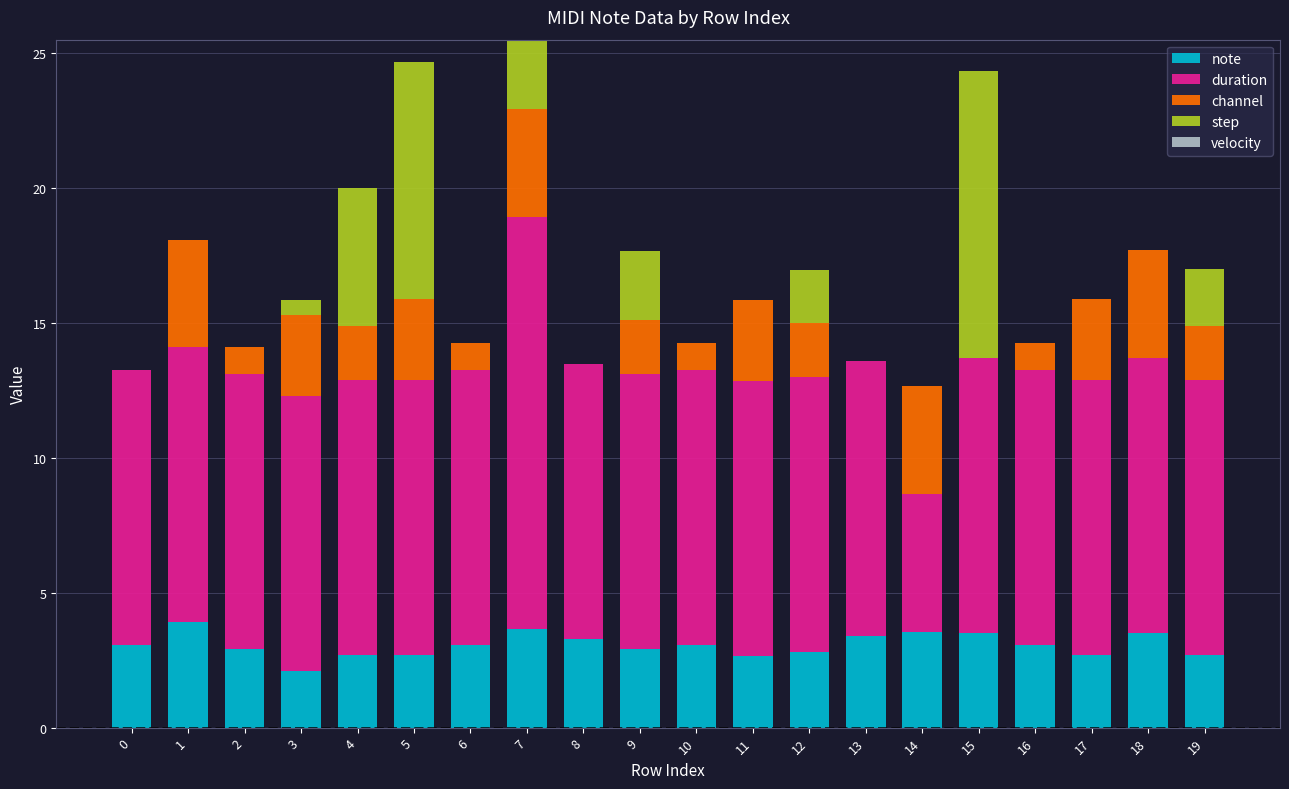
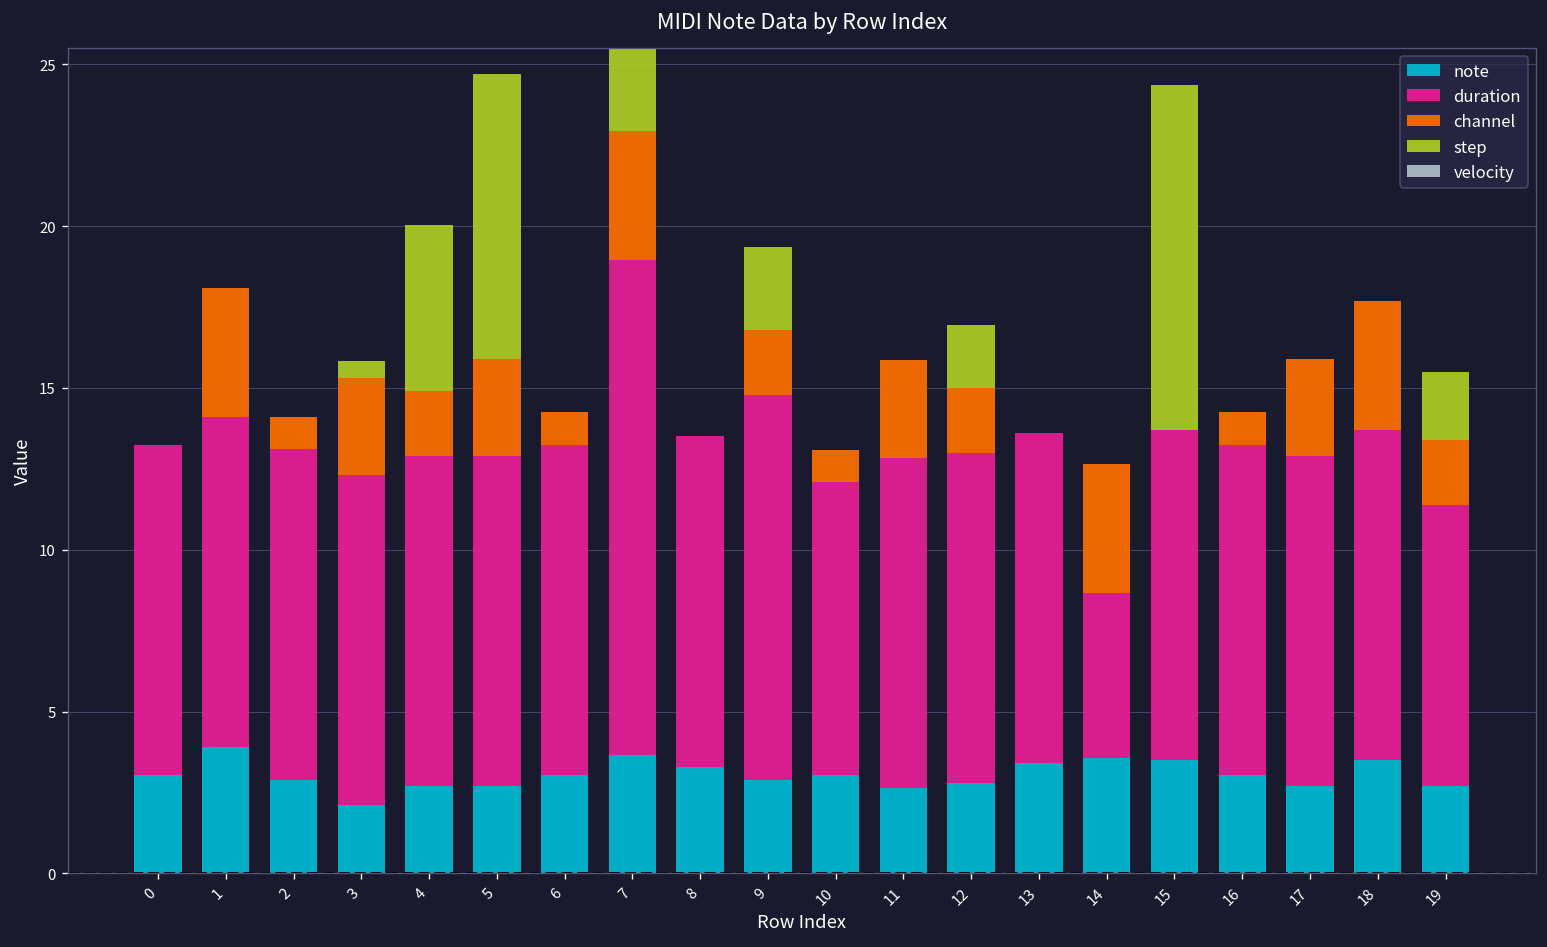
  {
    "duration": {
      "0": 10.2,
      "1": 10.2,
      "2": 10.2,
      "3": 10.2,
      "4": 10.2,
      "5": 10.2,
      "6": 10.2,
      "7": 15.3,
      "8": 10.2,
-     "9": 10.2,
-     "10": 10.2,
+     "9": 11.9,
+     "10": 9.0,
      "11": 10.2,
      "12": 10.2,
      "13": 10.2,
      "14": 5.1,
      "15": 10.2,
      "16": 10.2,
      "17": 10.2,
      "18": 10.2,
-     "19": 10.2
+     "19": 8.7
    },
    "channel": {
      "0": 0.0,
      "1": 4.0,
      "2": 1.0,
      "3": 3.0,
      "4": 2.0,
      "5": 3.0,
      "6": 1.0,
      "7": 4.0,
      "8": 0.0,
      "9": 2.0,
      "10": 1.0,
      "11": 3.0,
      "12": 2.0,
      "13": 0.0,
      "14": 4.0,
      "15": 0.0,
      "16": 1.0,
      "17": 3.0,
      "18": 4.0,
      "19": 2.0
    },
    "velocity": {
      "0": 0.0,
      "1": 0.0,
      "2": 0.0,
      "6": 0.0,
      "8": 0.0,
      "10": 0.0,
      "11": 0.0,
      "13": 0.0,
      "14": 0.0,
      "16": 0.0,
      "17": 0.0,
      "18": 0.0
    }
  }
